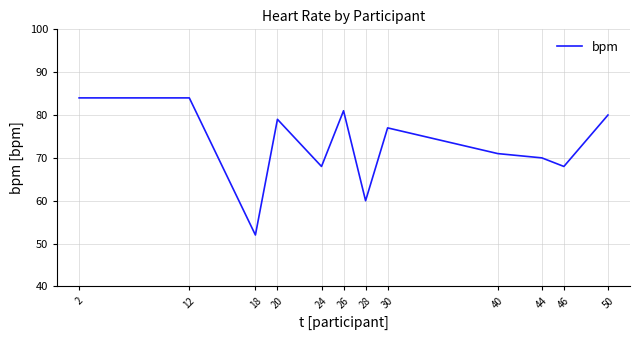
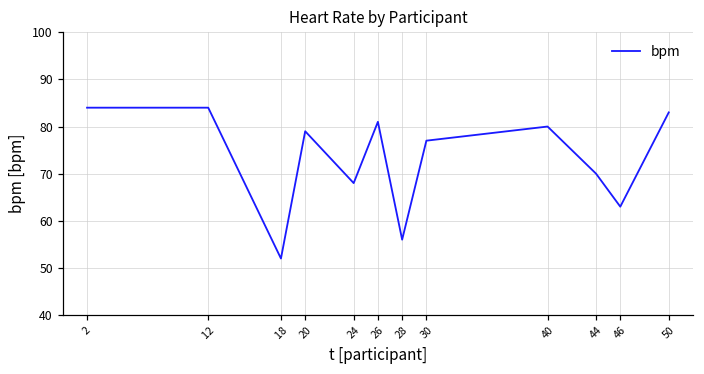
  {
    "2": 84,
    "12": 84,
    "18": 52,
    "20": 79,
    "24": 68,
    "26": 81,
-   "28": 60,
+   "28": 56,
    "30": 77,
-   "40": 71,
+   "40": 80,
    "44": 70,
-   "46": 68,
-   "50": 80
+   "46": 63,
+   "50": 83
  }
